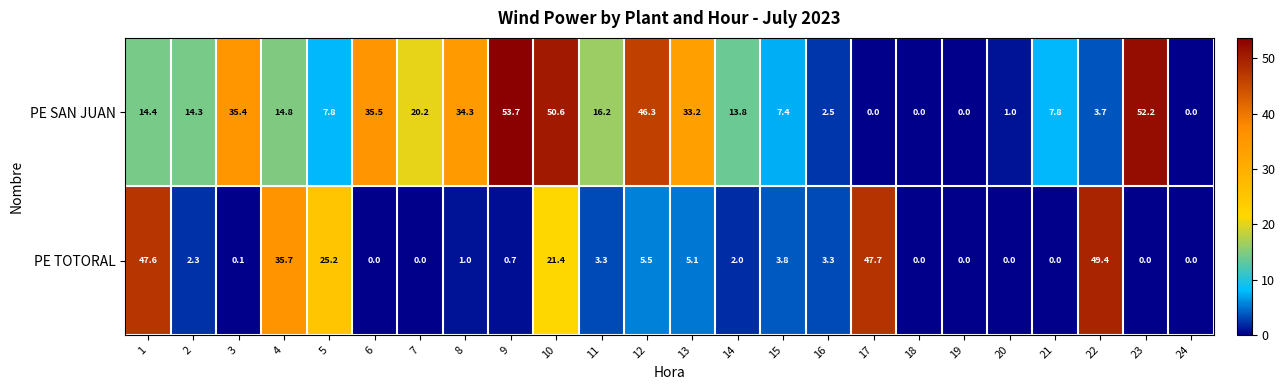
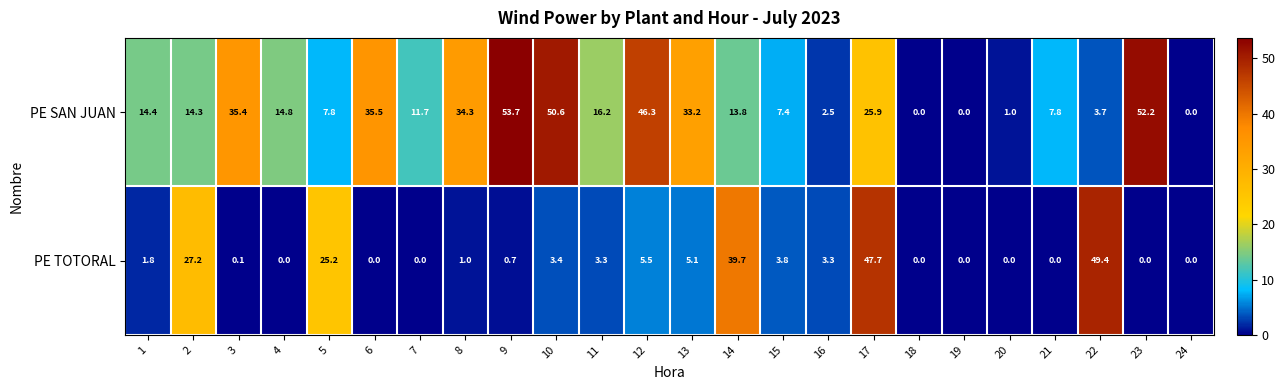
  {
    "PE SAN JUAN": {
      "1": 14.4,
      "2": 14.3,
      "3": 35.4,
      "4": 14.8,
      "5": 7.8,
      "6": 35.5,
-     "7": 20.2,
+     "7": 11.7,
      "8": 34.3,
      "9": 53.7,
      "10": 50.6,
      "11": 16.2,
      "12": 46.3,
      "13": 33.2,
      "14": 13.8,
      "15": 7.4,
      "16": 2.5,
-     "17": 0.0,
+     "17": 25.9,
      "18": 0.0,
      "19": 0.0,
      "20": 1.0,
      "21": 7.8,
      "22": 3.7,
      "23": 52.2,
      "24": 0.0
    },
    "PE TOTORAL": {
-     "1": 47.6,
-     "2": 2.3,
+     "1": 1.8,
+     "2": 27.2,
      "3": 0.1,
-     "4": 35.7,
+     "4": 0.0,
      "5": 25.2,
      "6": 0.0,
      "7": 0.0,
      "8": 1.0,
      "9": 0.7,
-     "10": 21.4,
+     "10": 3.4,
      "11": 3.3,
      "12": 5.5,
      "13": 5.1,
-     "14": 2.0,
+     "14": 39.7,
      "15": 3.8,
      "16": 3.3,
      "17": 47.7,
      "18": 0.0,
      "19": 0.0,
      "20": 0.0,
      "21": 0.0,
      "22": 49.4,
      "23": 0.0,
      "24": 0.0
    }
  }
